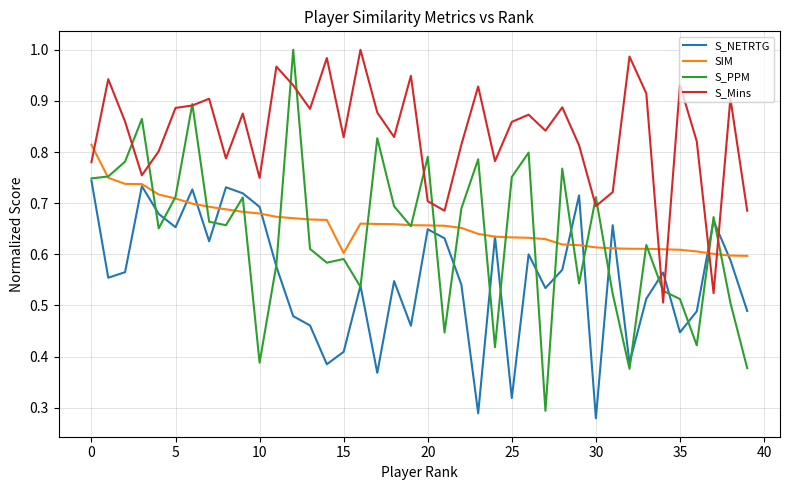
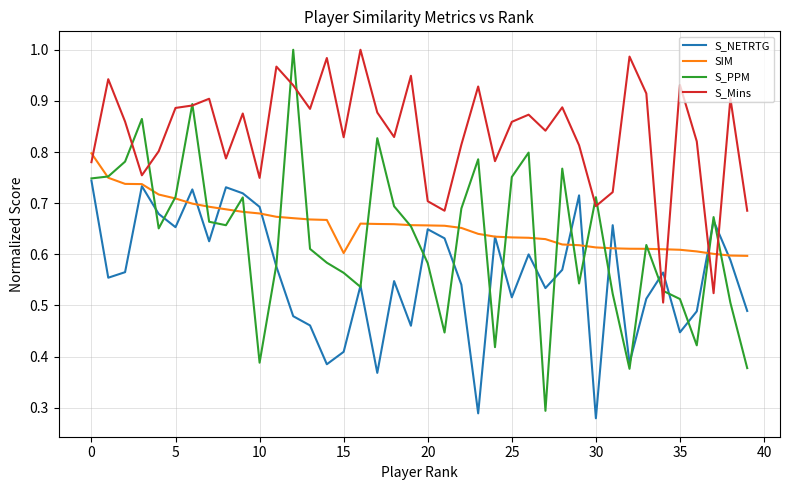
  {
    "S_NETRTG": {
      "5": 0.65,
      "10": 0.69,
      "15": 0.41,
      "20": 0.65,
-     "25": 0.32,
+     "25": 0.52,
      "30": 0.28,
      "35": 0.45
    },
    "SIM": {
-     "0": 0.81,
+     "0": 0.80,
      "10": 0.68,
      "15": 0.60,
      "20": 0.66,
      "25": 0.63,
      "30": 0.61,
      "35": 0.61
    },
    "S_PPM": {
      "10": 0.39,
-     "15": 0.59,
-     "20": 0.79,
+     "15": 0.56,
+     "20": 0.58,
      "25": 0.75,
      "30": 0.71,
      "35": 0.51
    },
    "S_Mins": {
      "0": 0.78,
      "5": 0.89,
      "10": 0.75,
      "15": 0.83,
      "20": 0.70,
      "25": 0.86,
      "30": 0.69
    }
  }
